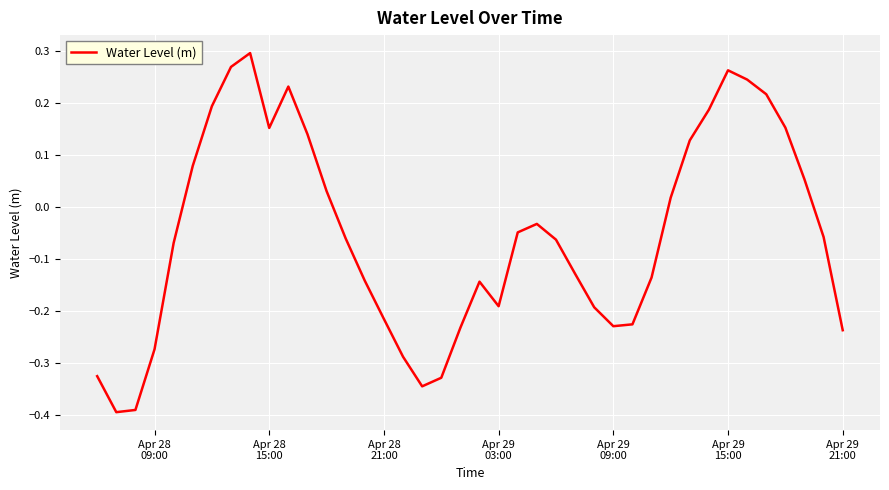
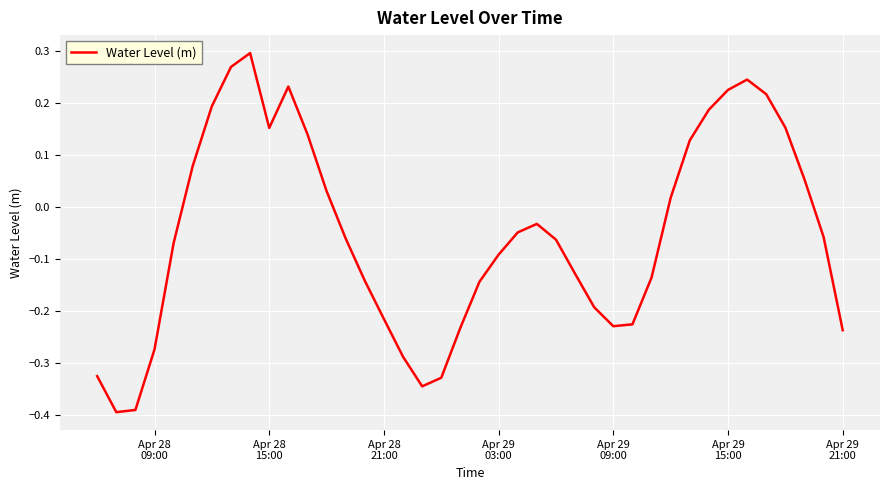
  {
    "Apr 28 09:00": -0.27,
    "Apr 28 15:00": 0.15,
    "Apr 28 21:00": -0.21,
-   "Apr 29 03:00": -0.19,
+   "Apr 29 03:00": -0.09,
    "Apr 29 09:00": -0.23,
-   "Apr 29 15:00": 0.26,
+   "Apr 29 15:00": 0.23,
    "Apr 29 21:00": -0.24
  }
